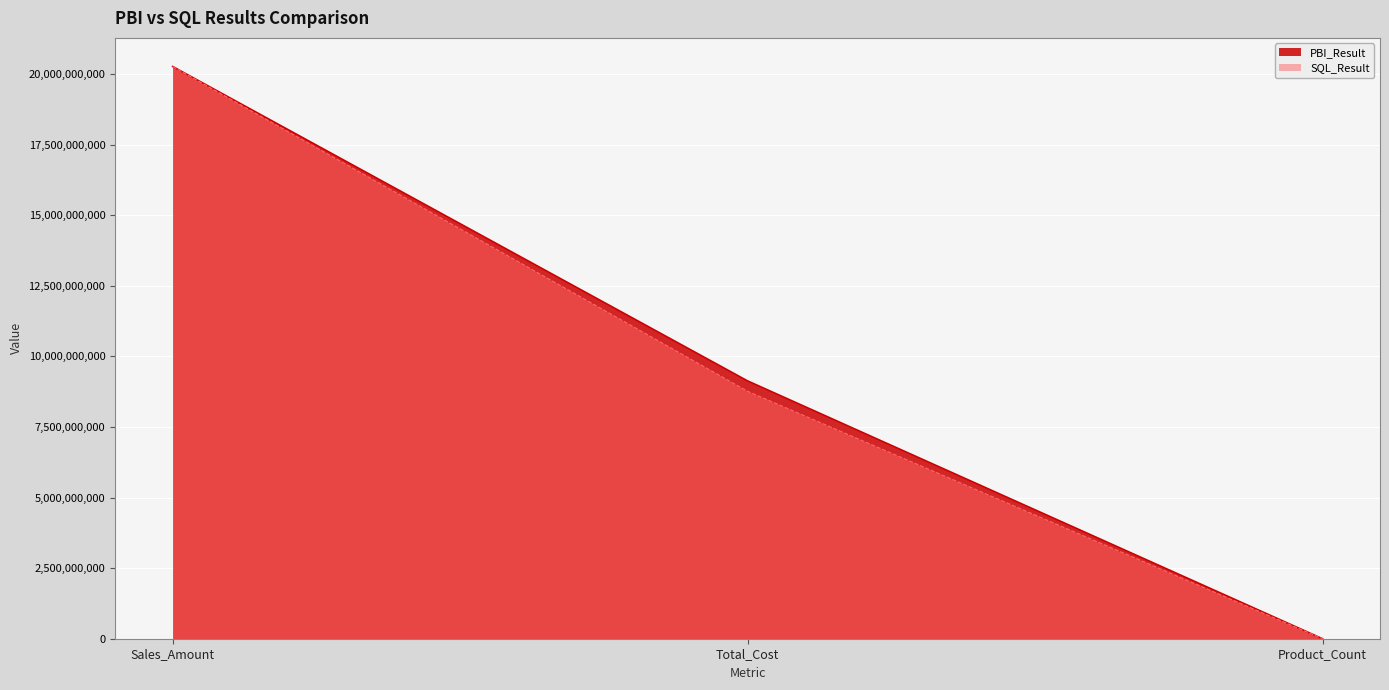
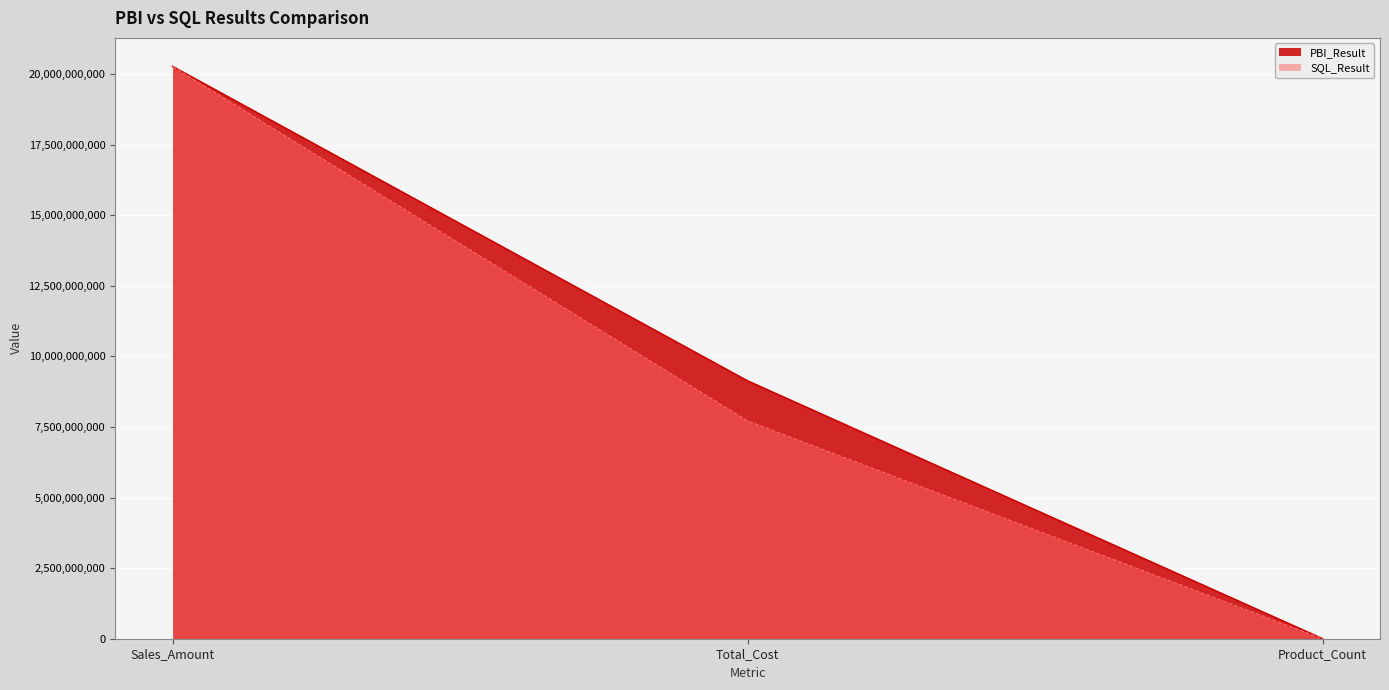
  {
    "PBI_Result": {
      "Total_Cost": "9,100,000,000"
    },
    "SQL_Result": {
-     "Total_Cost": "8,800,000,000"
+     "Total_Cost": "7,700,000,000"
    }
  }
